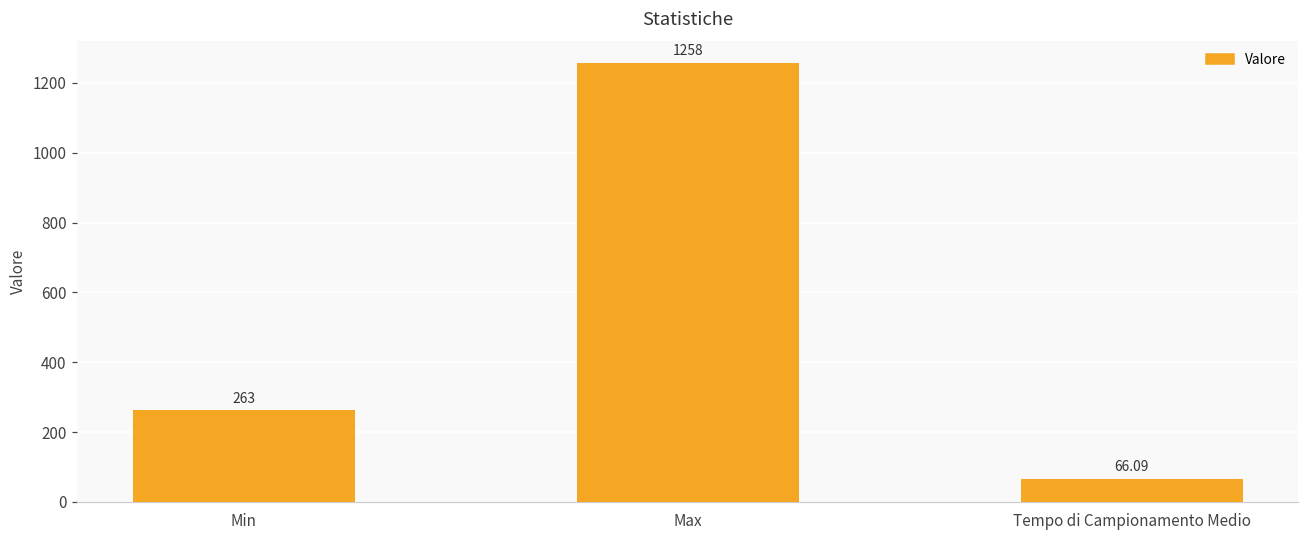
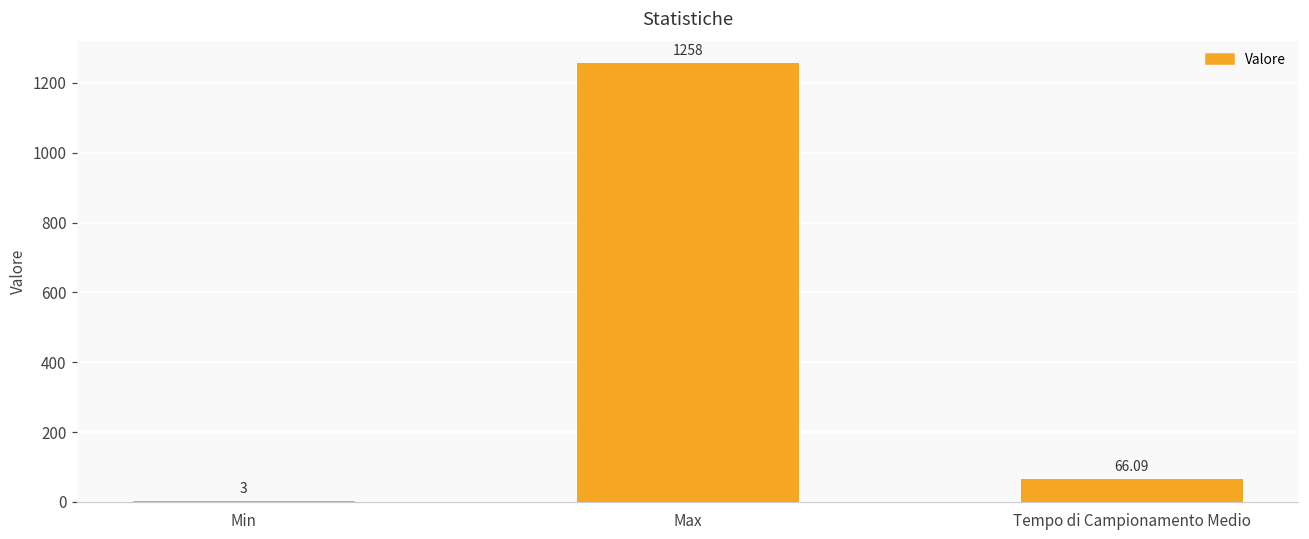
  {
-   "Min": 263,
+   "Min": 3,
    "Max": 1258,
    "Tempo di Campionamento Medio": 66.09
  }
